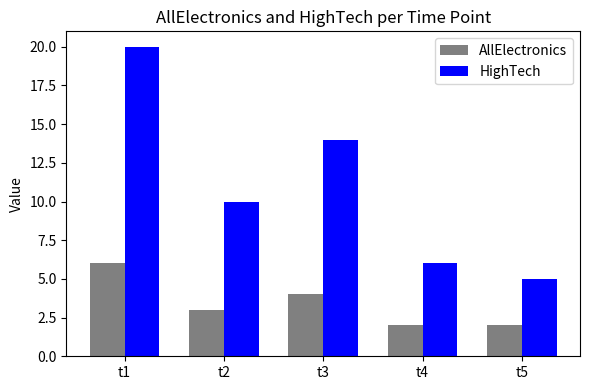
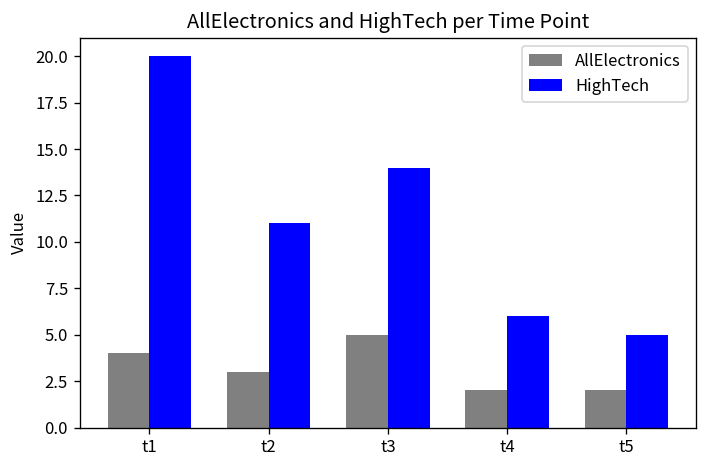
  {
    "AllElectronics": {
-     "t1": 6,
+     "t1": 4,
      "t2": 3,
-     "t3": 4,
+     "t3": 5,
      "t4": 2,
      "t5": 2
    },
    "HighTech": {
      "t1": 20,
-     "t2": 10,
+     "t2": 11,
      "t3": 14,
      "t4": 6,
      "t5": 5
    }
  }
